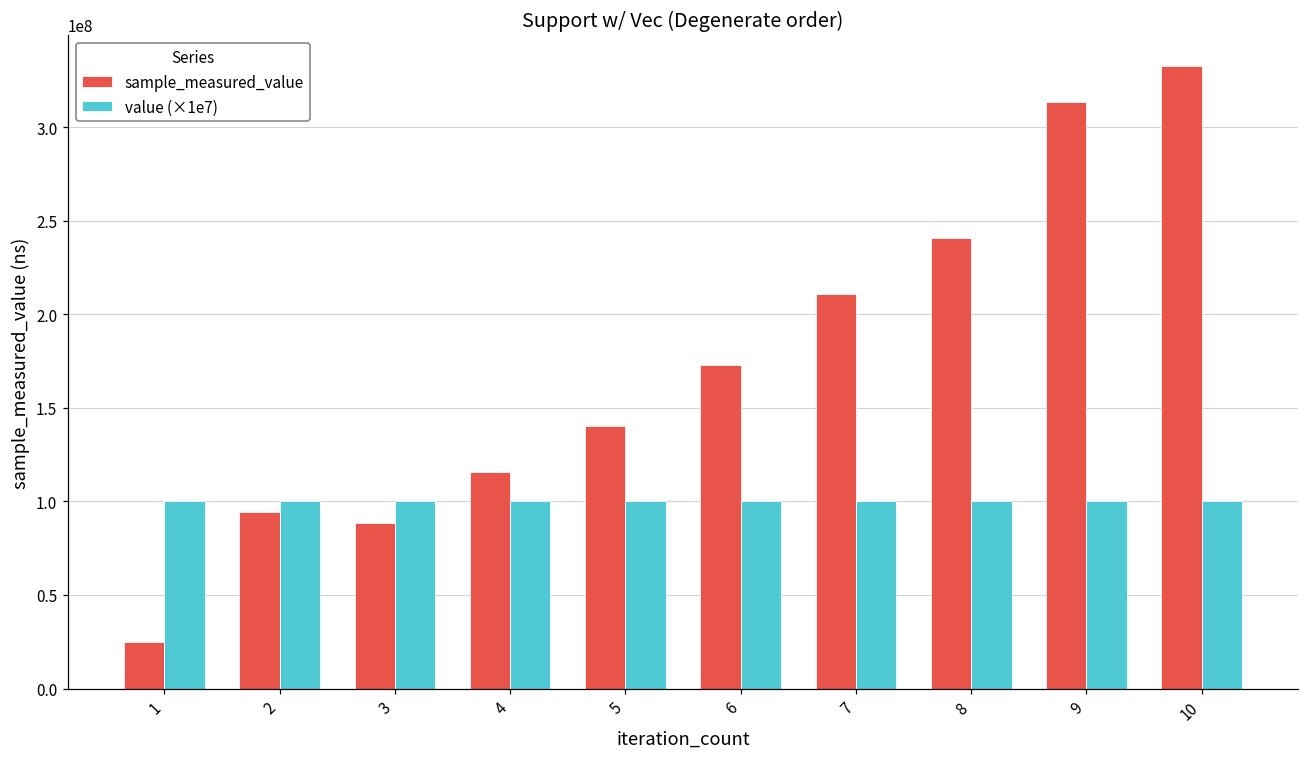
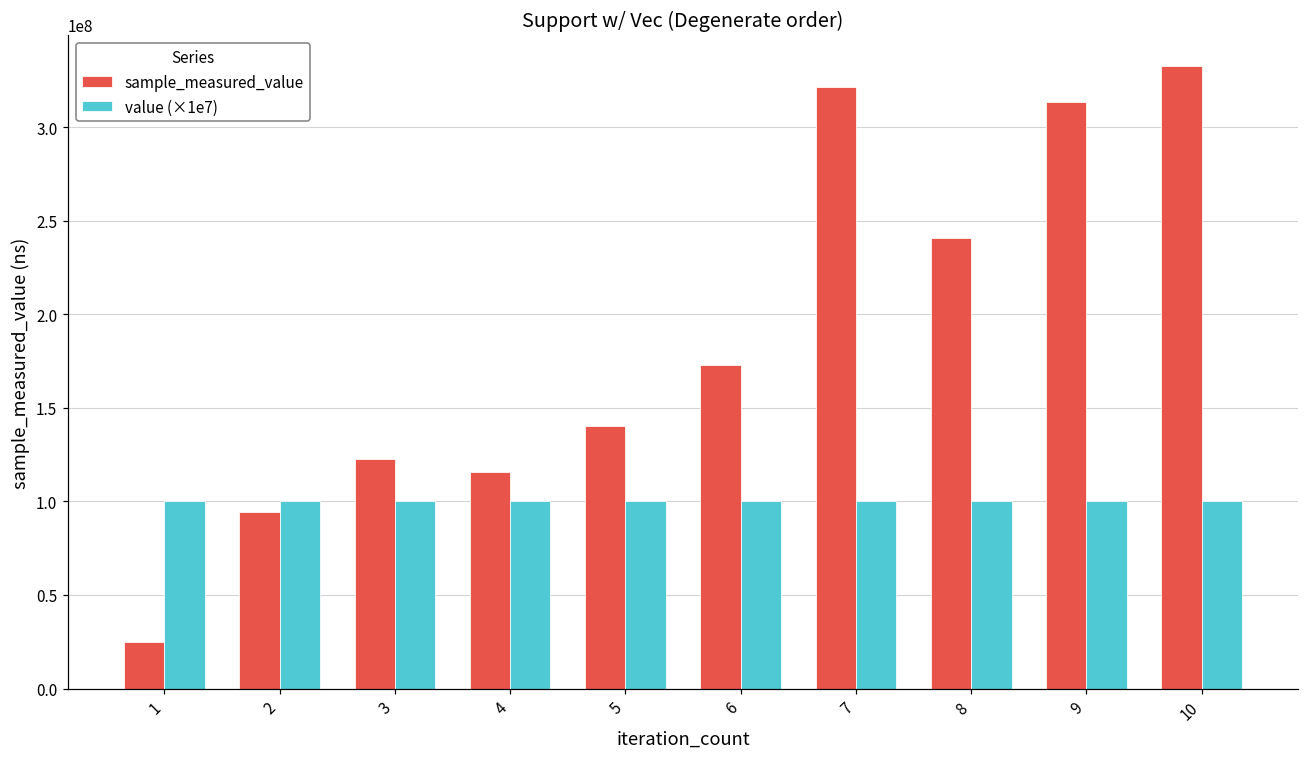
  {
    "sample_measured_value": {
      "1": 25000000,
      "2": 94000000,
-     "3": 88000000,
+     "3": 123000000,
      "4": 116000000,
      "5": 140000000,
      "6": 173000000,
-     "7": 211000000,
+     "7": 321000000,
      "8": 241000000,
      "9": 313000000,
      "10": 332000000
    },
    "value (×1e7)": {
      "1": 100000000,
      "2": 100000000,
      "3": 100000000,
      "4": 100000000,
      "5": 100000000,
      "6": 100000000,
      "7": 100000000,
      "8": 100000000,
      "9": 100000000,
      "10": 100000000
    }
  }
